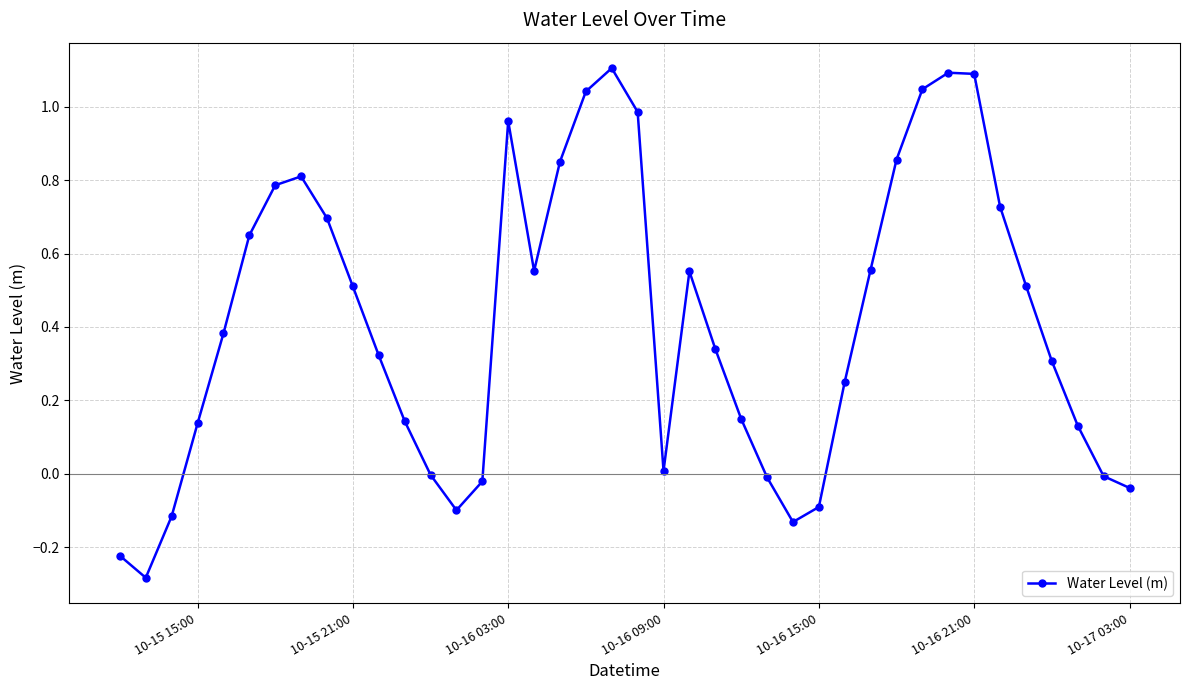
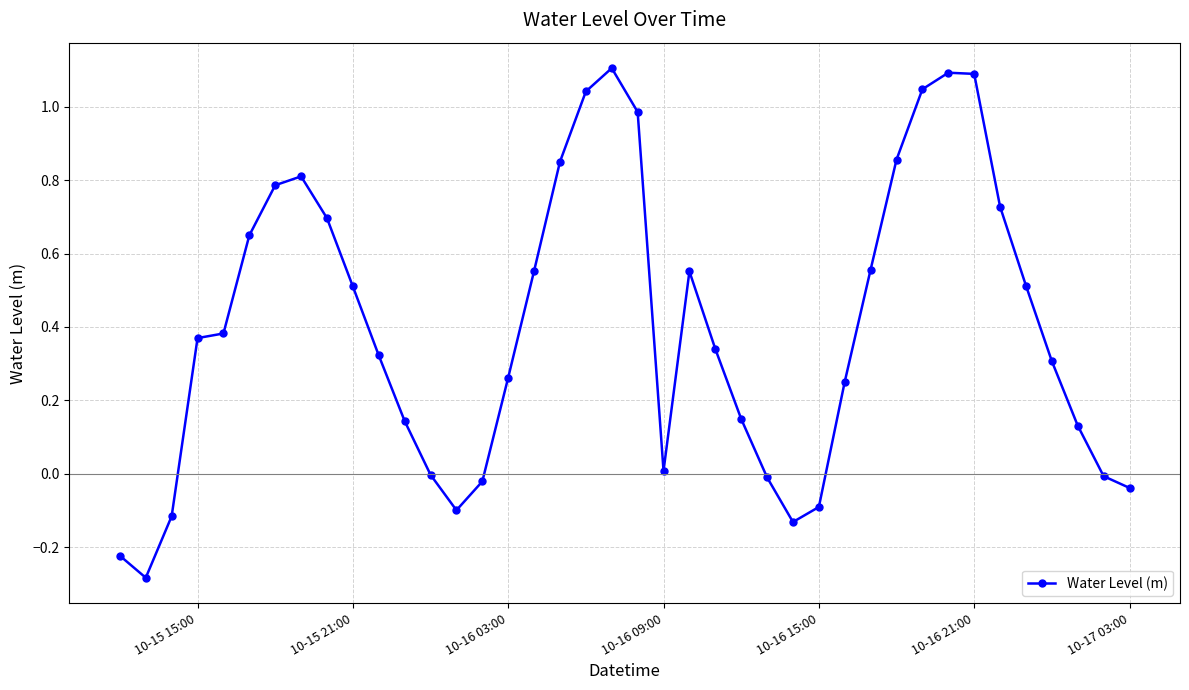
  {
-   "10-15 15:00": 0.14,
+   "10-15 15:00": 0.37,
    "10-15 21:00": 0.51,
-   "10-16 03:00": 0.96,
+   "10-16 03:00": 0.26,
    "10-16 09:00": 0.01,
    "10-16 15:00": -0.09,
    "10-16 21:00": 1.09,
    "10-17 03:00": -0.04
  }
